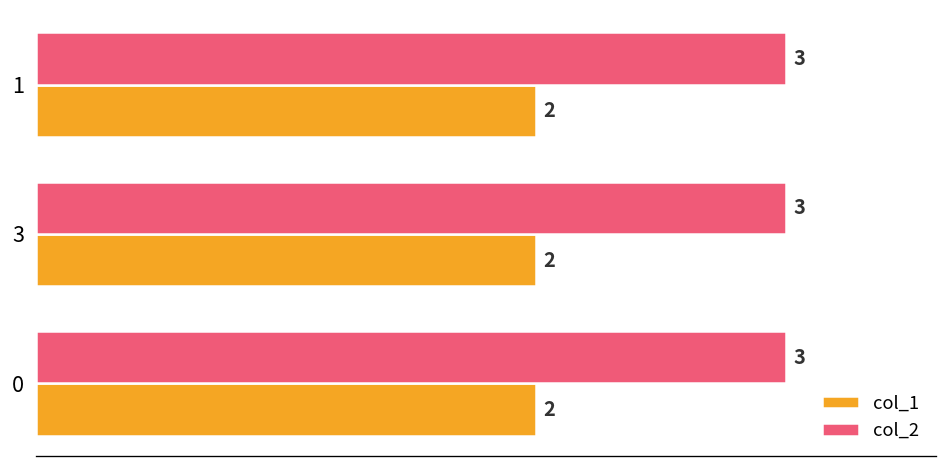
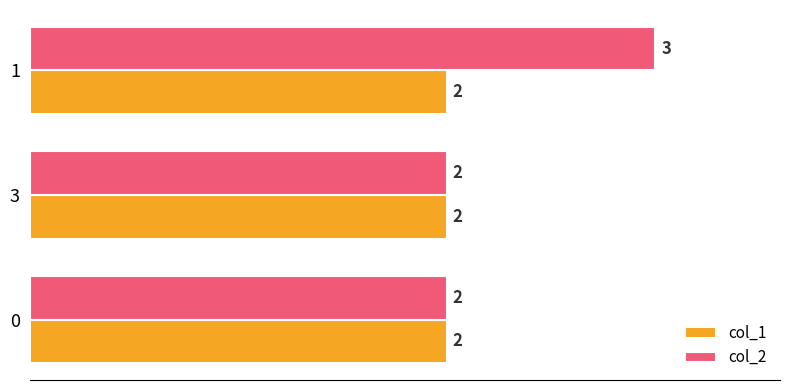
  {
    "col_1": {
      "1": 2,
      "3": 2,
      "0": 2
    },
    "col_2": {
      "1": 3,
-     "3": 3,
-     "0": 3
+     "3": 2,
+     "0": 2
    }
  }
